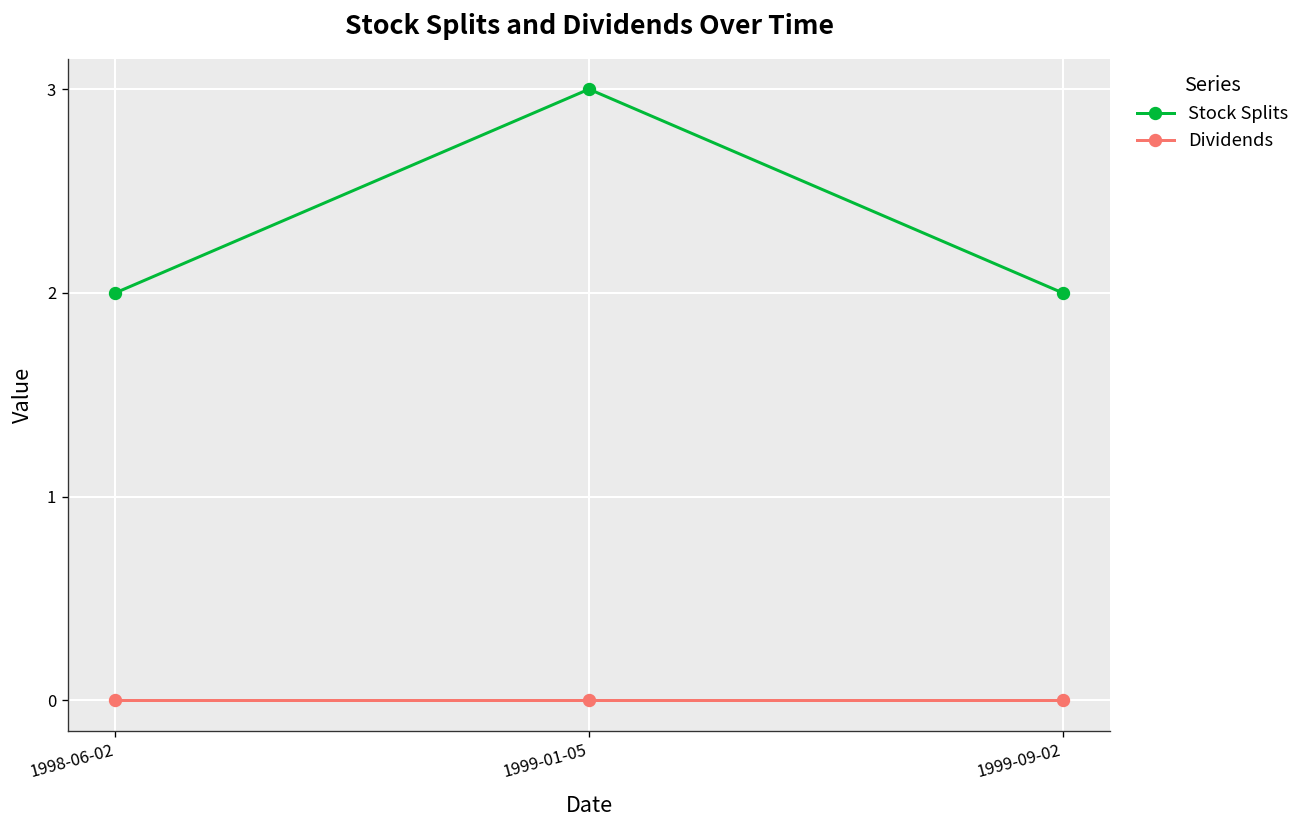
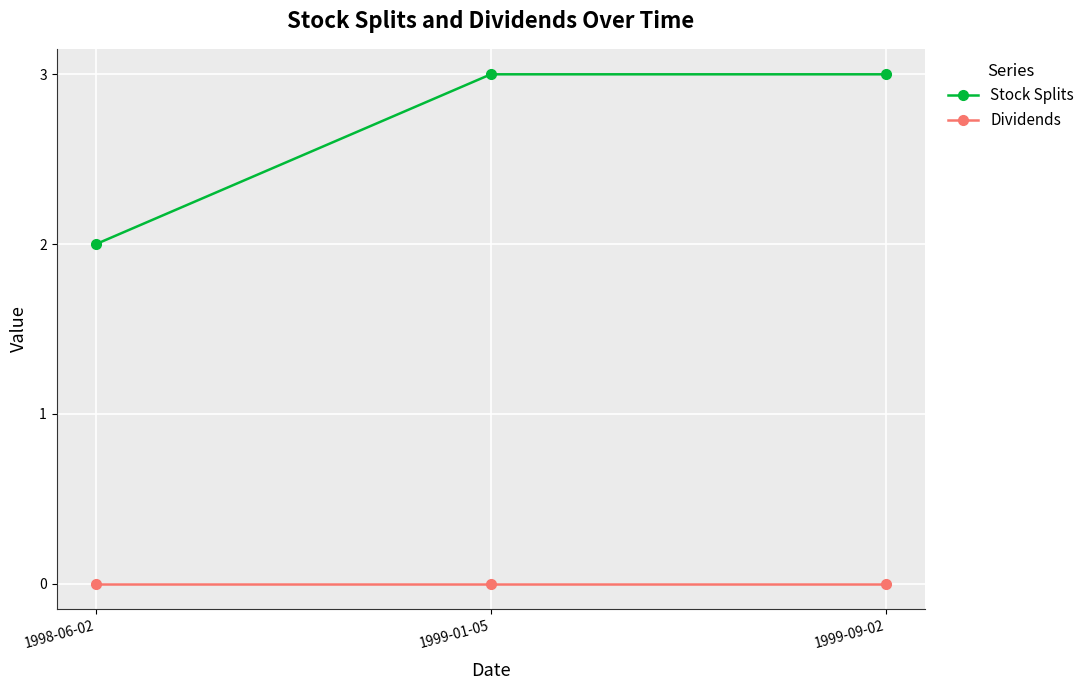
  {
    "Stock Splits": {
      "1998-06-02": 2,
      "1999-01-05": 3,
-     "1999-09-02": 2
+     "1999-09-02": 3
    },
    "Dividends": {
      "1998-06-02": 0,
      "1999-01-05": 0,
      "1999-09-02": 0
    }
  }
